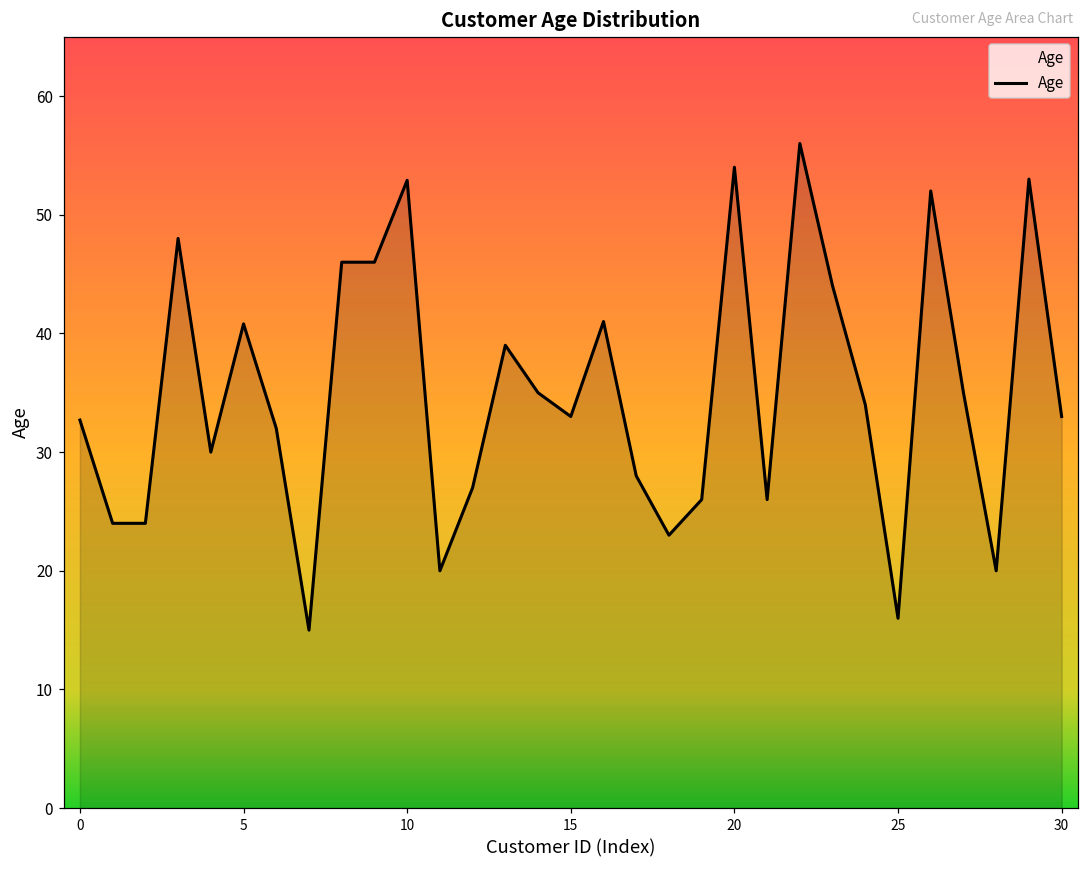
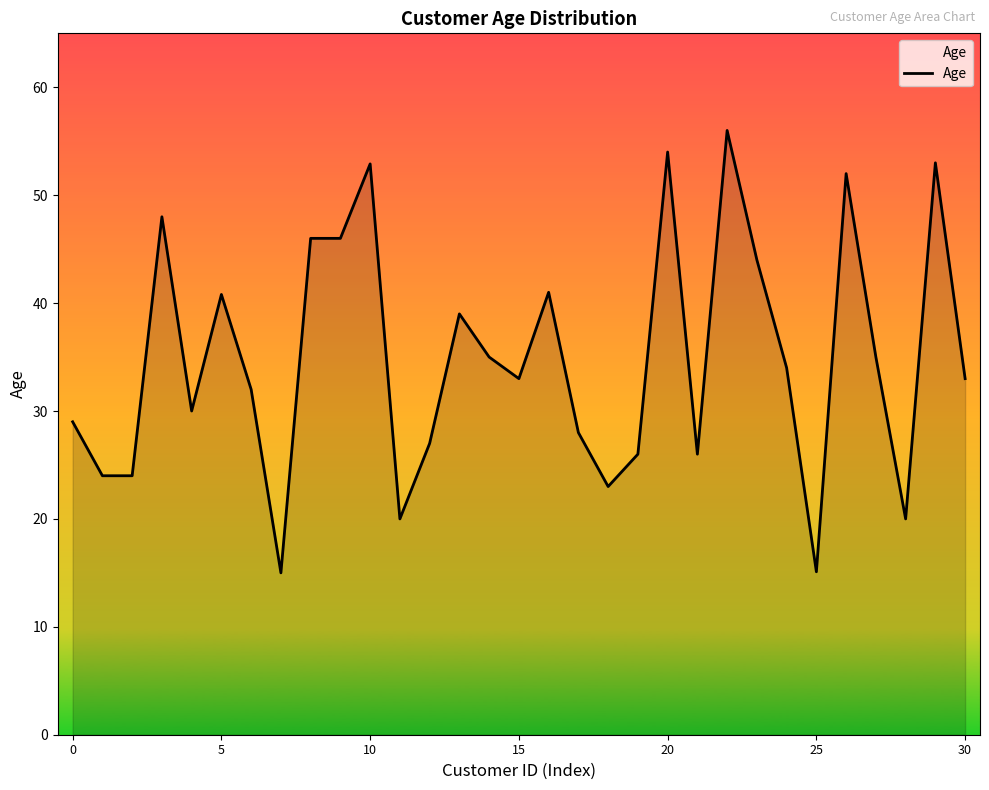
  {
-   "0": 32.7,
+   "0": 29.0,
    "5": 40.8,
    "10": 52.9,
    "15": 33.0,
    "20": 54.0,
-   "25": 16.0,
+   "25": 15.1,
    "30": 33.0
  }
